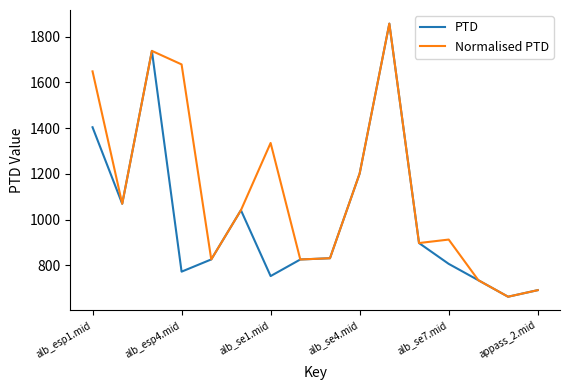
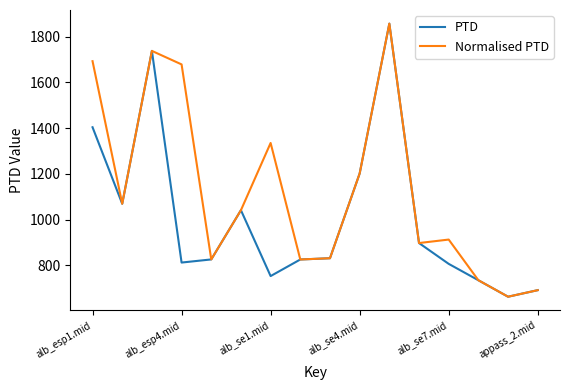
  {
    "PTD": {
      "alb_esp1.mid": 1400,
-     "alb_esp4.mid": 770,
+     "alb_esp4.mid": 810,
      "alb_se1.mid": 750,
      "alb_se7.mid": 810
    },
    "Normalised PTD": {
-     "alb_esp1.mid": 1650,
+     "alb_esp1.mid": 1690,
      "alb_esp4.mid": 1680,
      "alb_se1.mid": 1340,
      "alb_se7.mid": 910
    }
  }
